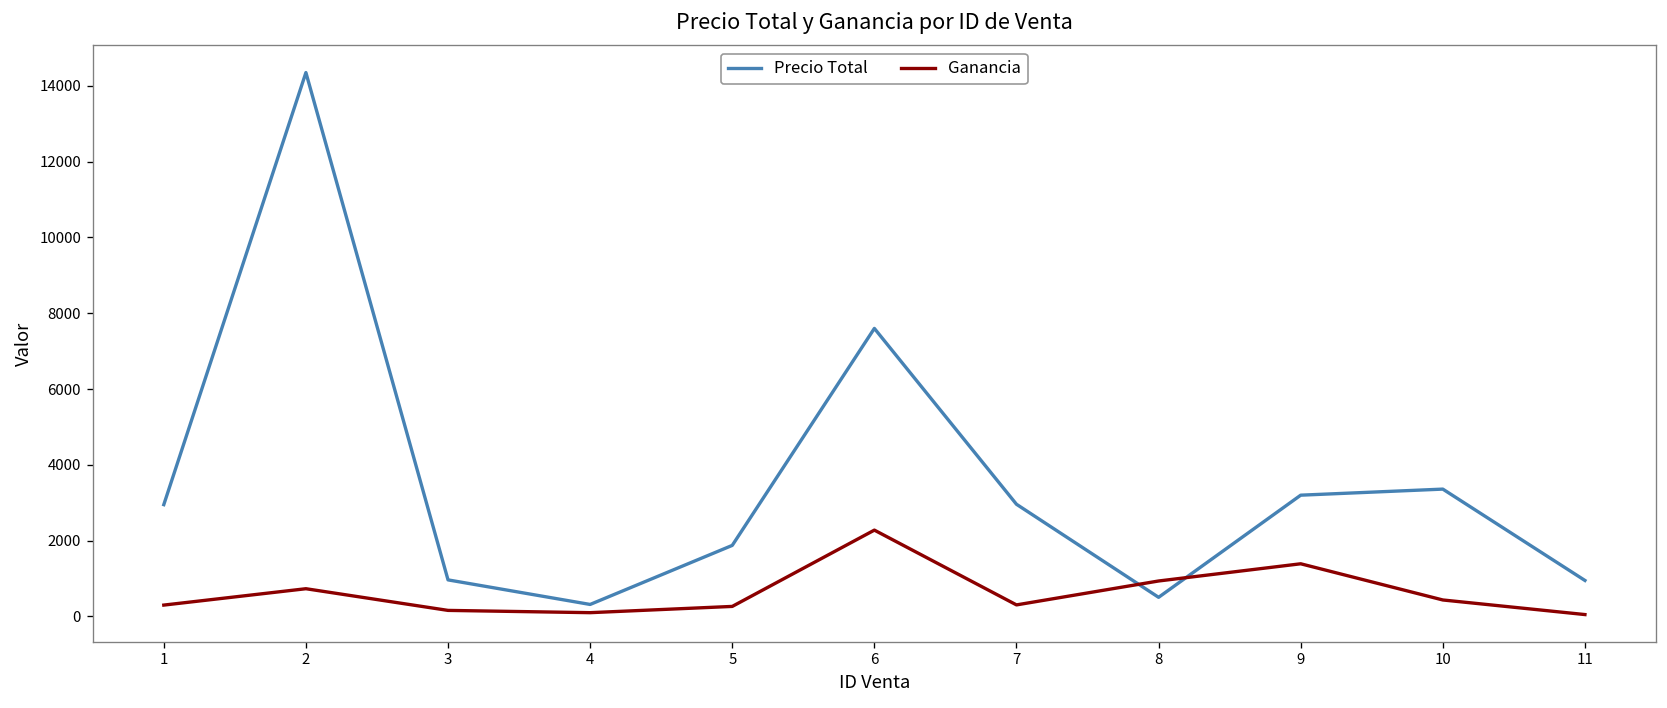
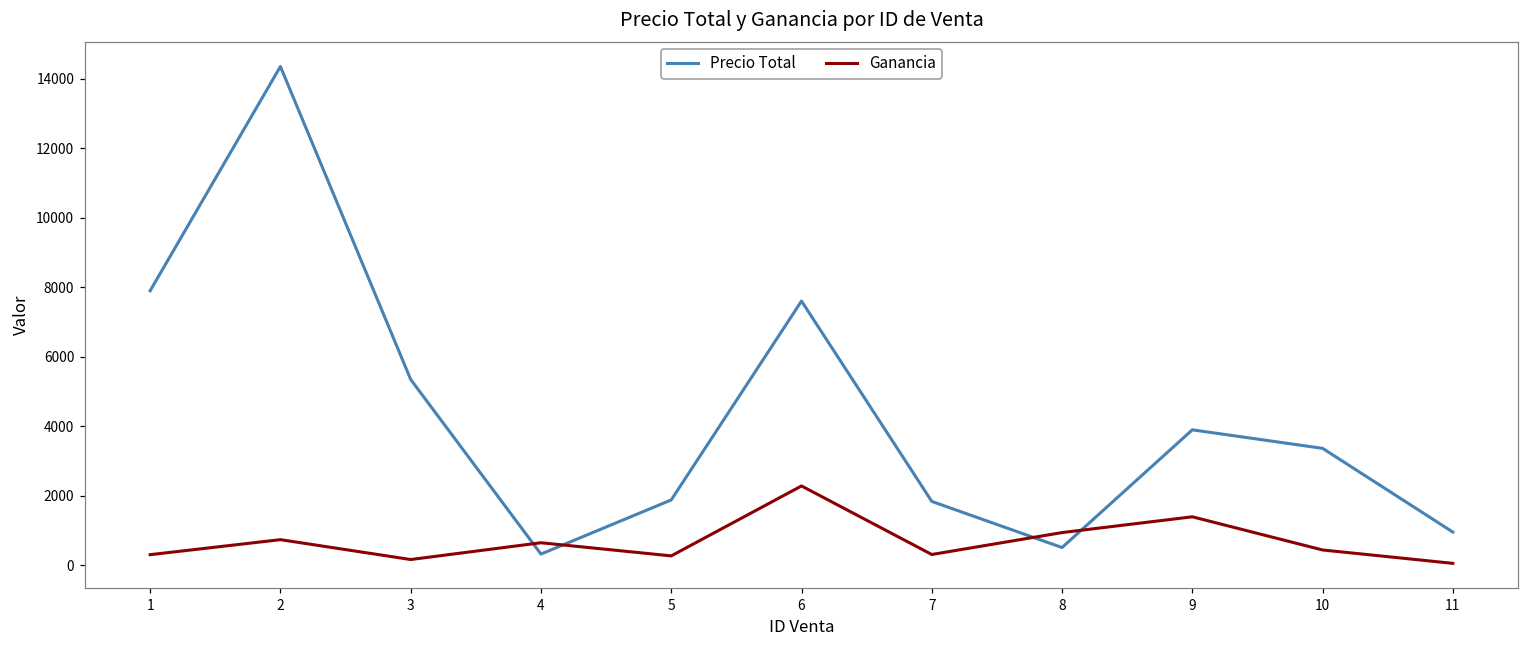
  {
    "Precio Total": {
-     "1": 3000,
+     "1": 7900,
      "2": 14400,
-     "3": 1000,
+     "3": 5300,
      "4": 300,
      "5": 1900,
      "6": 7600,
-     "7": 3000,
+     "7": 1800,
      "8": 500,
-     "9": 3200,
+     "9": 3900,
      "10": 3400,
      "11": 1000
    },
    "Ganancia": {
      "1": 300,
      "2": 700,
      "3": 200,
-     "4": 100,
+     "4": 600,
      "5": 300,
      "6": 2300,
      "7": 300,
      "8": 900,
      "9": 1400,
      "10": 400,
      "11": 100
    }
  }
